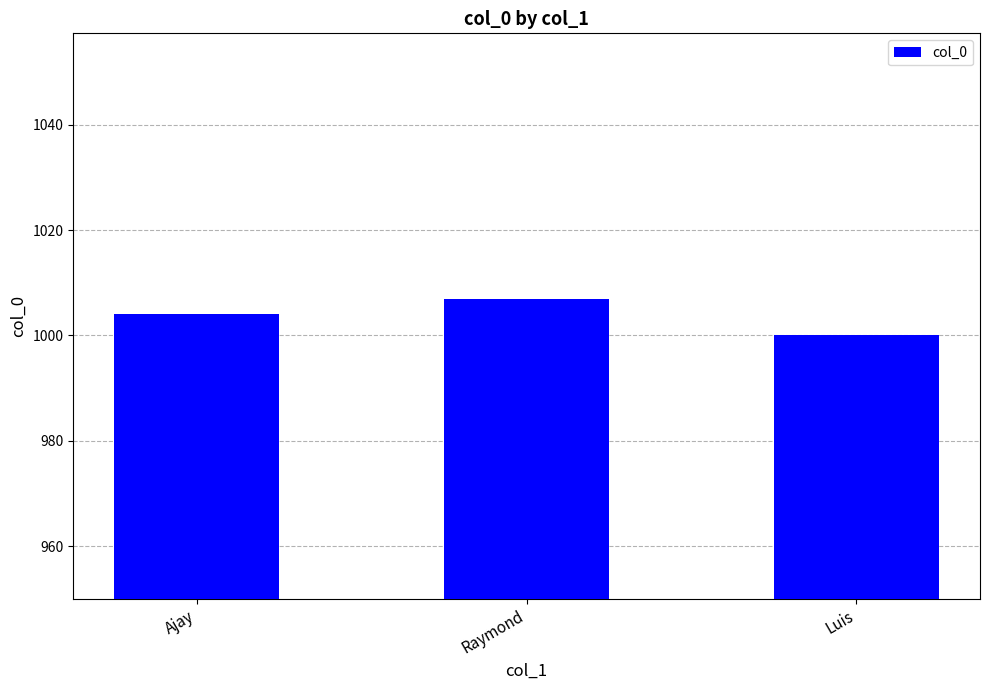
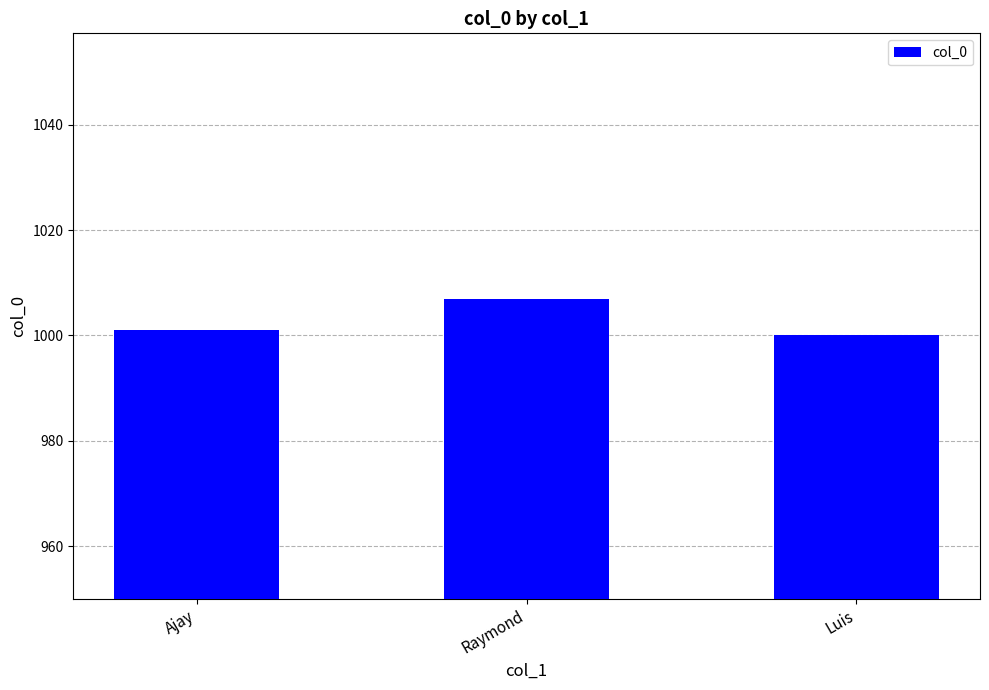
  {
-   "Ajay": 1004,
+   "Ajay": 1001,
    "Raymond": 1007,
    "Luis": 1000
  }
